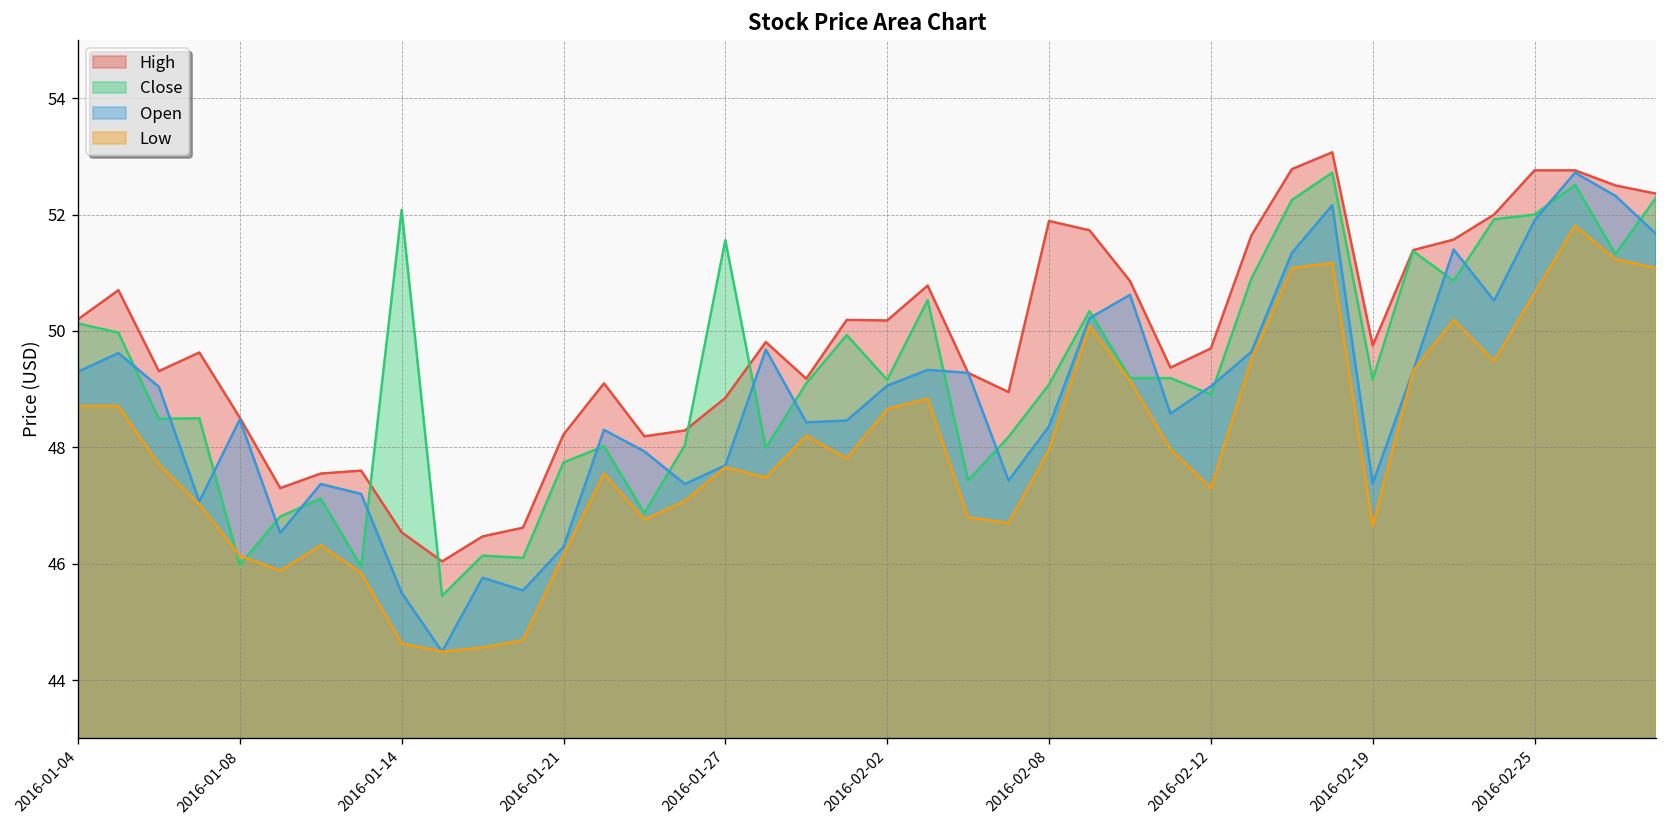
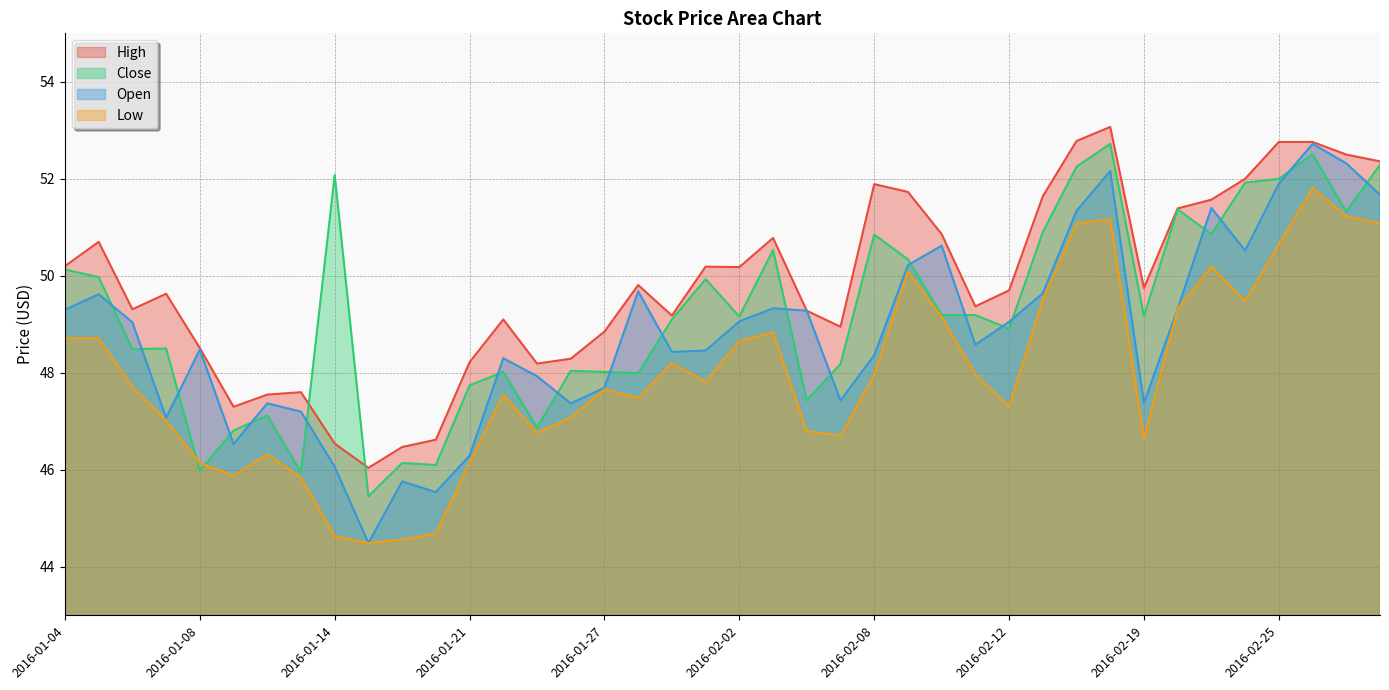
  {
    "Close": {
      "2016-01-04": 50.1,
      "2016-01-08": 46.0,
      "2016-01-14": 52.1,
      "2016-01-21": 47.7,
-     "2016-01-27": 51.6,
+     "2016-01-27": 48.0,
      "2016-02-02": 49.2,
-     "2016-02-08": 49.1,
+     "2016-02-08": 50.9,
      "2016-02-12": 48.9,
      "2016-02-19": 49.2,
      "2016-02-25": 52.0
    },
    "Open": {
      "2016-01-04": 49.3,
-     "2016-01-14": 45.5,
+     "2016-01-14": 46.1,
      "2016-01-21": 46.3,
      "2016-02-02": 49.1,
      "2016-02-08": 48.4,
      "2016-02-12": 49.1,
      "2016-02-19": 47.4,
      "2016-02-25": 51.9
    }
  }
